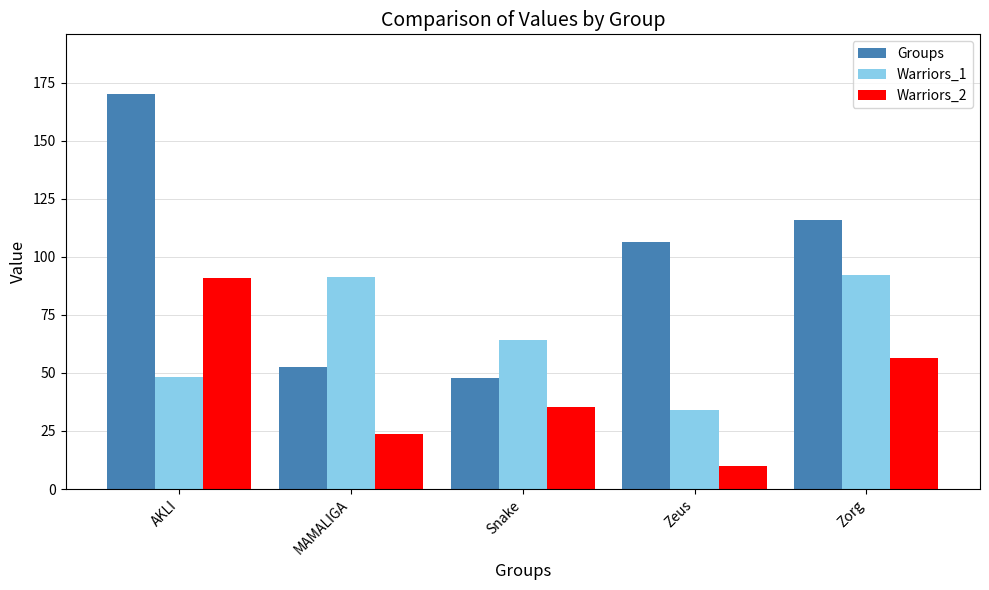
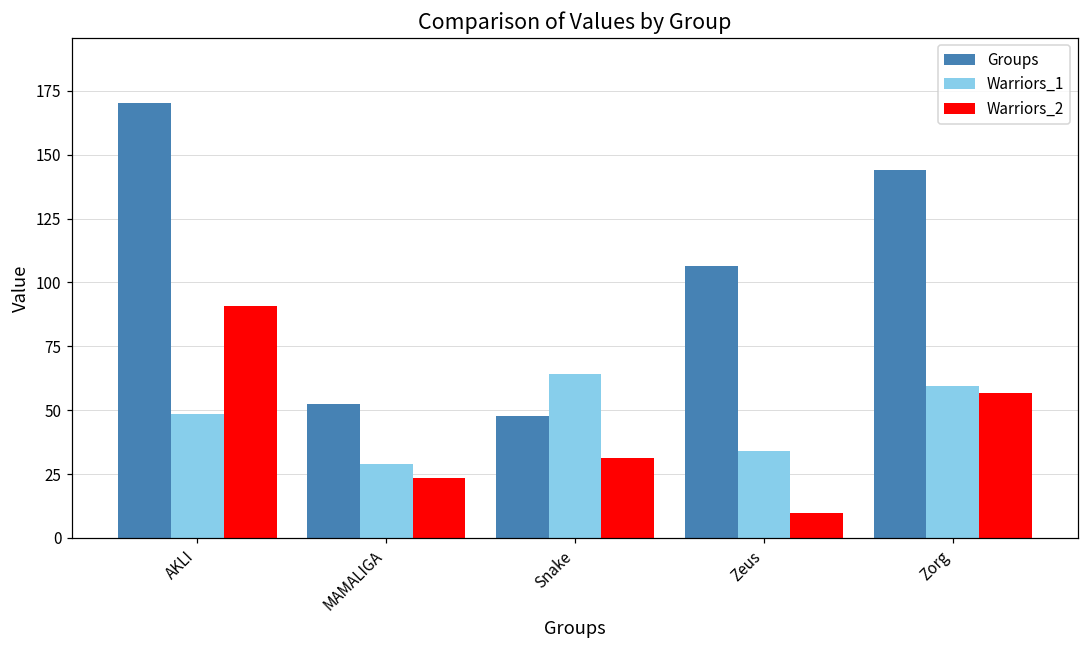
  {
    "Groups": {
      "AKLI": 170,
      "MAMALIGA": 53,
      "Snake": 48,
      "Zeus": 107,
-     "Zorg": 116
+     "Zorg": 144
    },
    "Warriors_1": {
      "AKLI": 48,
-     "MAMALIGA": 91,
+     "MAMALIGA": 29,
      "Snake": 64,
      "Zeus": 34,
-     "Zorg": 92
+     "Zorg": 59
    },
    "Warriors_2": {
      "AKLI": 91,
      "MAMALIGA": 24,
-     "Snake": 36,
+     "Snake": 31,
      "Zeus": 10,
      "Zorg": 57
    }
  }
